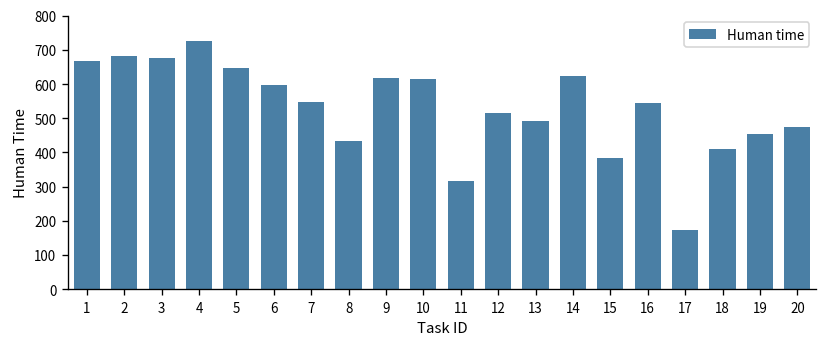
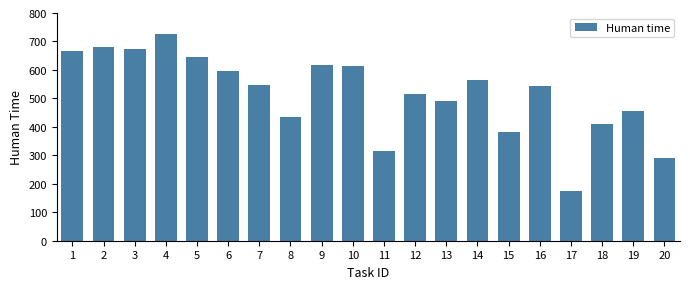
  {
    "1": 670,
    "2": 680,
    "3": 680,
    "4": 730,
    "5": 650,
    "6": 600,
    "7": 550,
    "8": 430,
    "9": 620,
    "10": 620,
    "11": 320,
    "12": 520,
    "13": 490,
-   "14": 620,
+   "14": 560,
    "15": 380,
    "16": 540,
    "17": 170,
    "18": 410,
    "19": 460,
-   "20": 480
+   "20": 290
  }
